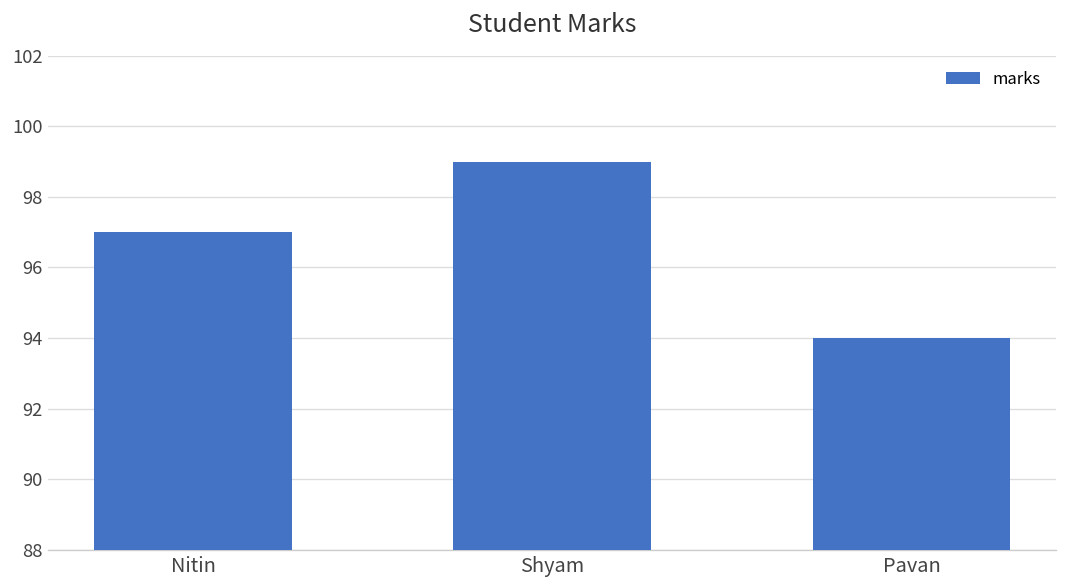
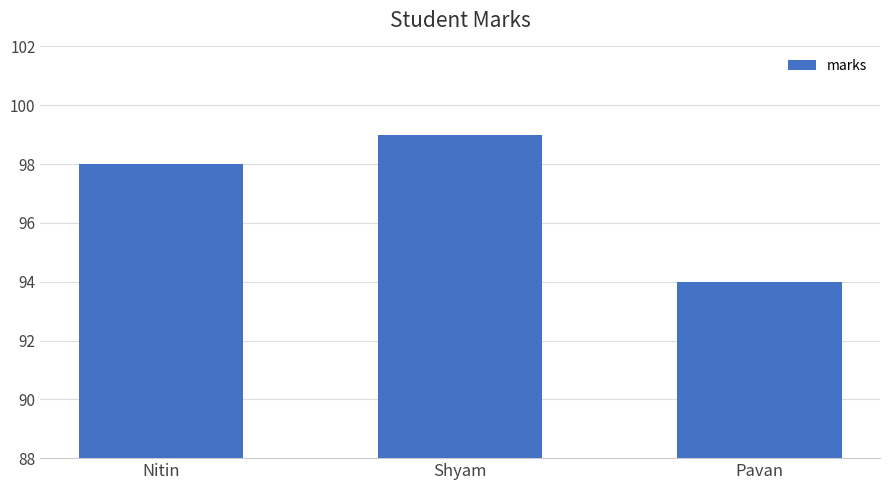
  {
-   "Nitin": 97,
+   "Nitin": 98,
    "Shyam": 99,
    "Pavan": 94
  }
